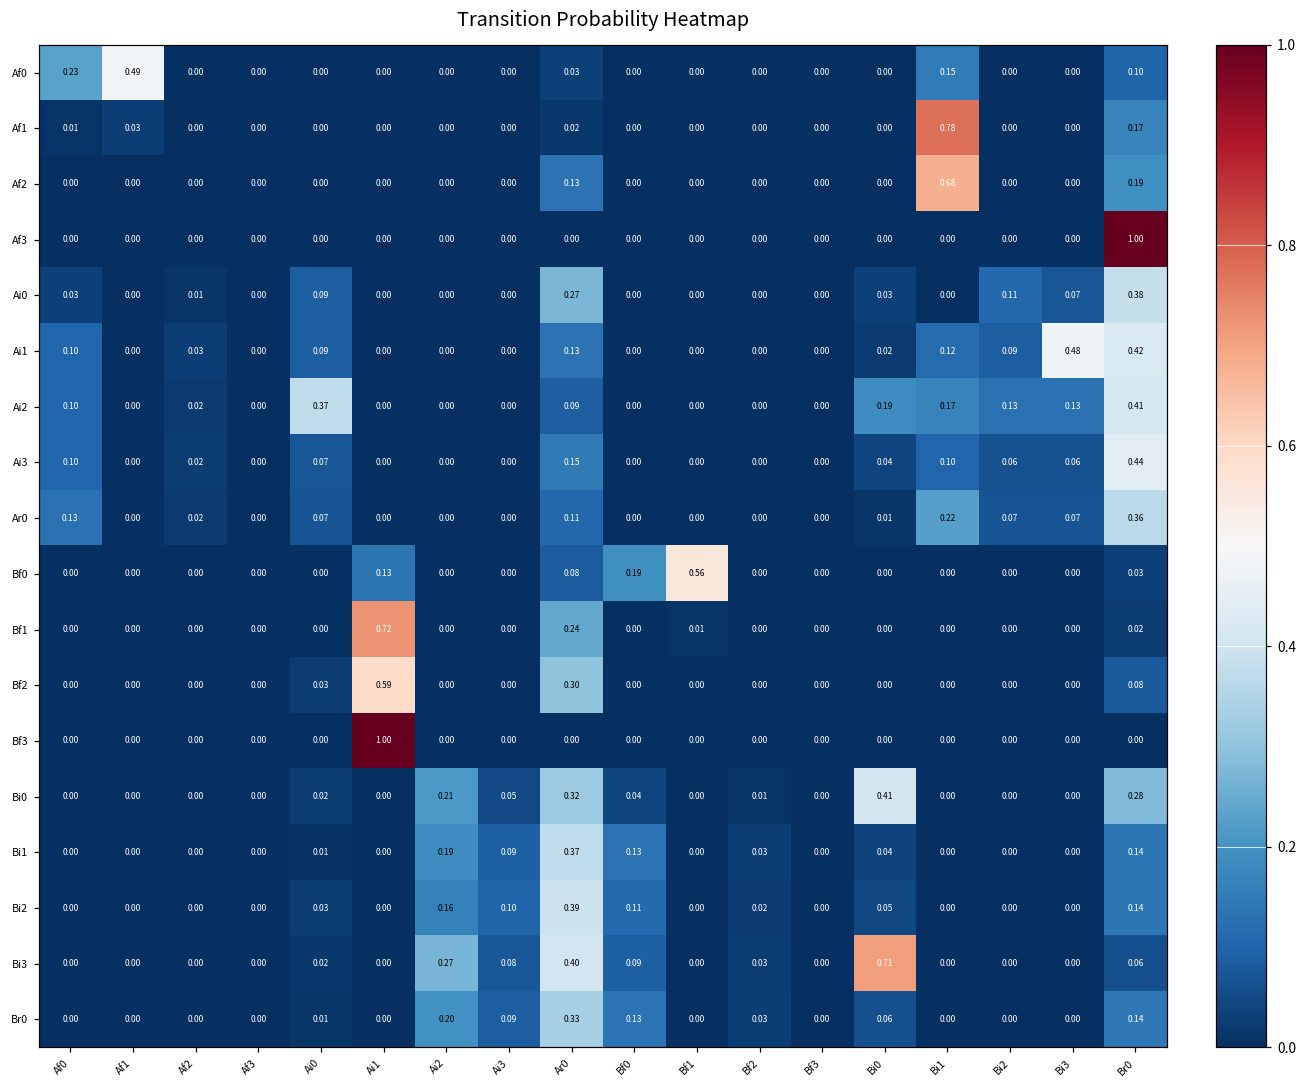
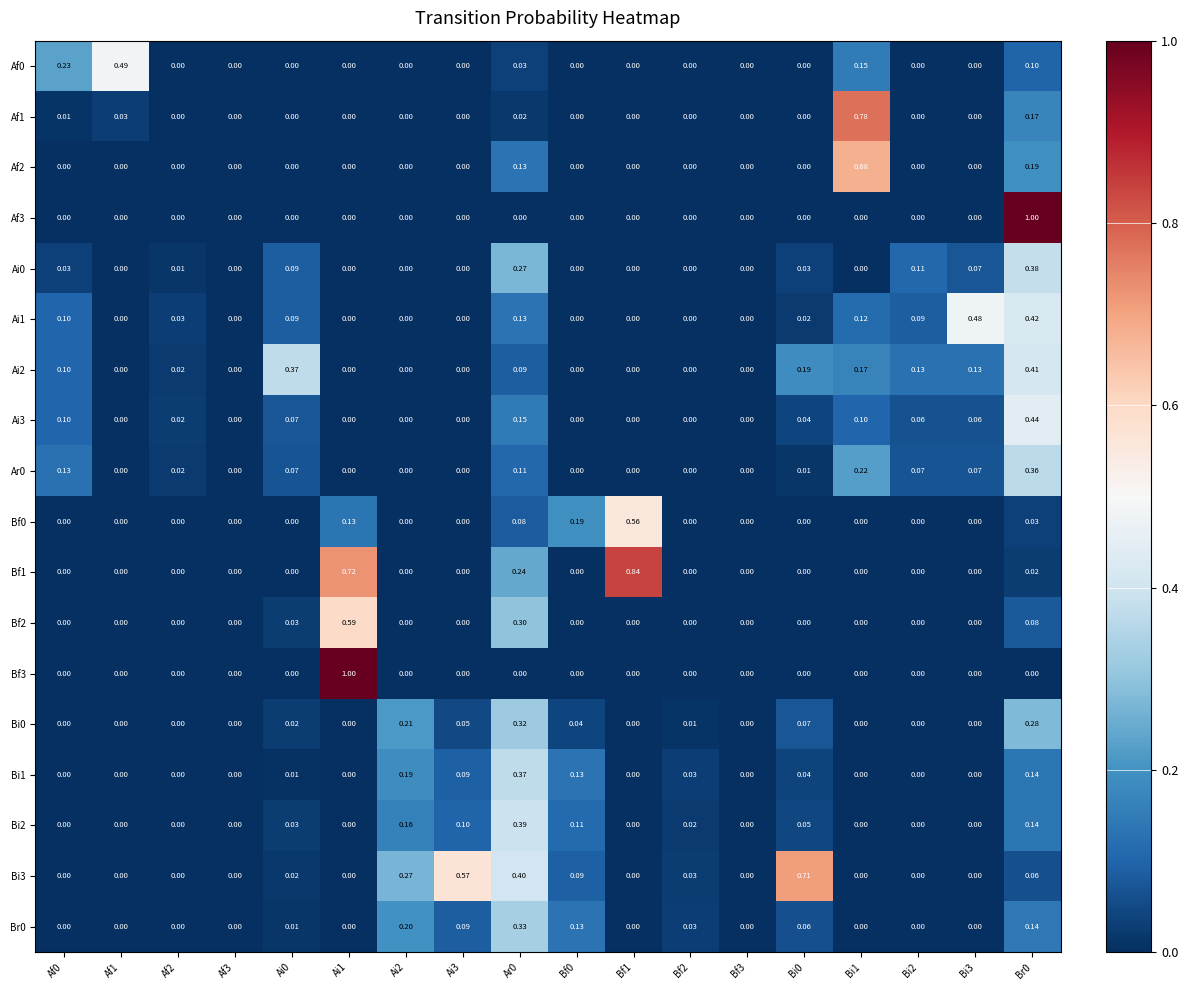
  {
    "Bf1": {
      "Af0": 0.00,
      "Af1": 0.00,
      "Af2": 0.00,
      "Af3": 0.00,
      "Ai0": 0.00,
      "Ai1": 0.72,
      "Ai2": 0.00,
      "Ai3": 0.00,
      "Ar0": 0.24,
      "Bf0": 0.00,
-     "Bf1": 0.01,
+     "Bf1": 0.84,
      "Bf2": 0.00,
      "Bf3": 0.00,
      "Bi0": 0.00,
      "Bi1": 0.00,
      "Bi2": 0.00,
      "Bi3": 0.00,
      "Br0": 0.02
    },
    "Bi0": {
      "Af0": 0.00,
      "Af1": 0.00,
      "Af2": 0.00,
      "Af3": 0.00,
      "Ai0": 0.02,
      "Ai1": 0.00,
      "Ai2": 0.21,
      "Ai3": 0.05,
      "Ar0": 0.32,
      "Bf0": 0.04,
      "Bf1": 0.00,
      "Bf2": 0.01,
      "Bf3": 0.00,
-     "Bi0": 0.41,
+     "Bi0": 0.07,
      "Bi1": 0.00,
      "Bi2": 0.00,
      "Bi3": 0.00,
      "Br0": 0.28
    },
    "Bi3": {
      "Af0": 0.00,
      "Af1": 0.00,
      "Af2": 0.00,
      "Af3": 0.00,
      "Ai0": 0.02,
      "Ai1": 0.00,
      "Ai2": 0.27,
-     "Ai3": 0.08,
+     "Ai3": 0.57,
      "Ar0": 0.40,
      "Bf0": 0.09,
      "Bf1": 0.00,
      "Bf2": 0.03,
      "Bf3": 0.00,
      "Bi0": 0.71,
      "Bi1": 0.00,
      "Bi2": 0.00,
      "Bi3": 0.00,
      "Br0": 0.06
    }
  }
